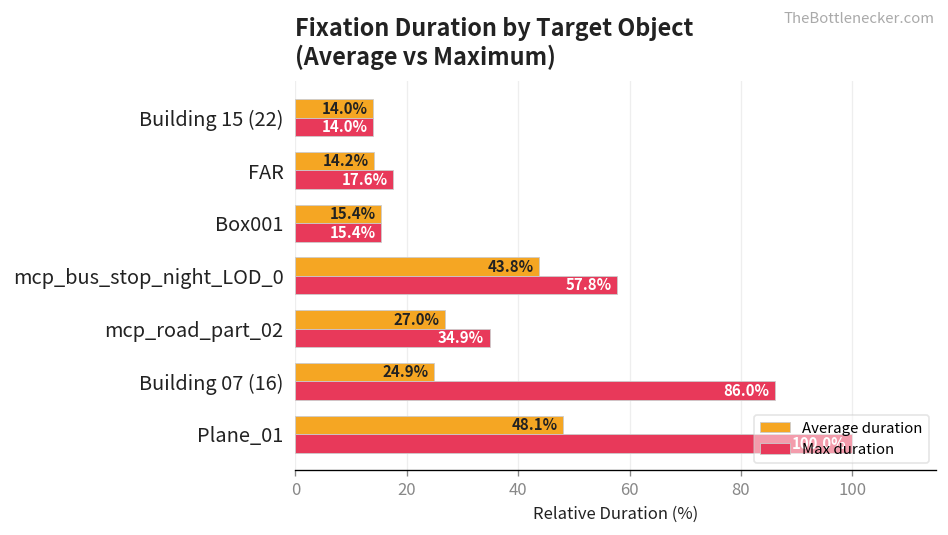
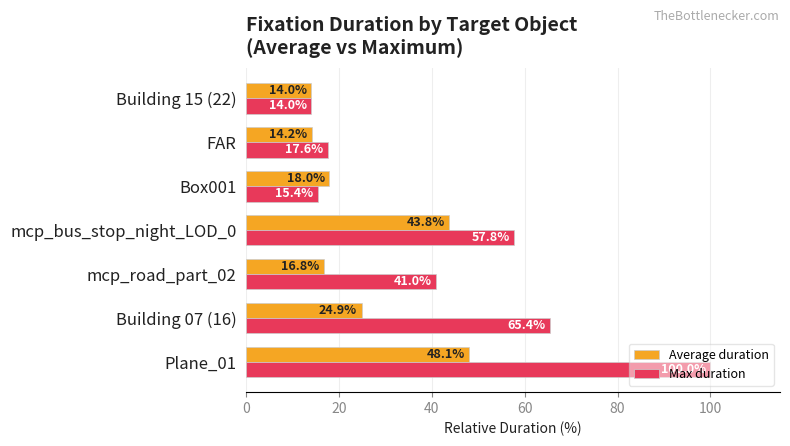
  {
    "Average duration": {
      "Building 15 (22)": "14.0%",
      "FAR": "14.2%",
-     "Box001": "15.4%",
+     "Box001": "18.0%",
      "mcp_bus_stop_night_LOD_0": "43.8%",
-     "mcp_road_part_02": "27.0%",
+     "mcp_road_part_02": "16.8%",
      "Building 07 (16)": "24.9%",
      "Plane_01": "48.1%"
    },
    "Max duration": {
      "Building 15 (22)": "14.0%",
      "FAR": "17.6%",
      "Box001": "15.4%",
      "mcp_bus_stop_night_LOD_0": "57.8%",
-     "mcp_road_part_02": "34.9%",
-     "Building 07 (16)": "86.0%"
+     "mcp_road_part_02": "41.0%",
+     "Building 07 (16)": "65.4%"
    }
  }
